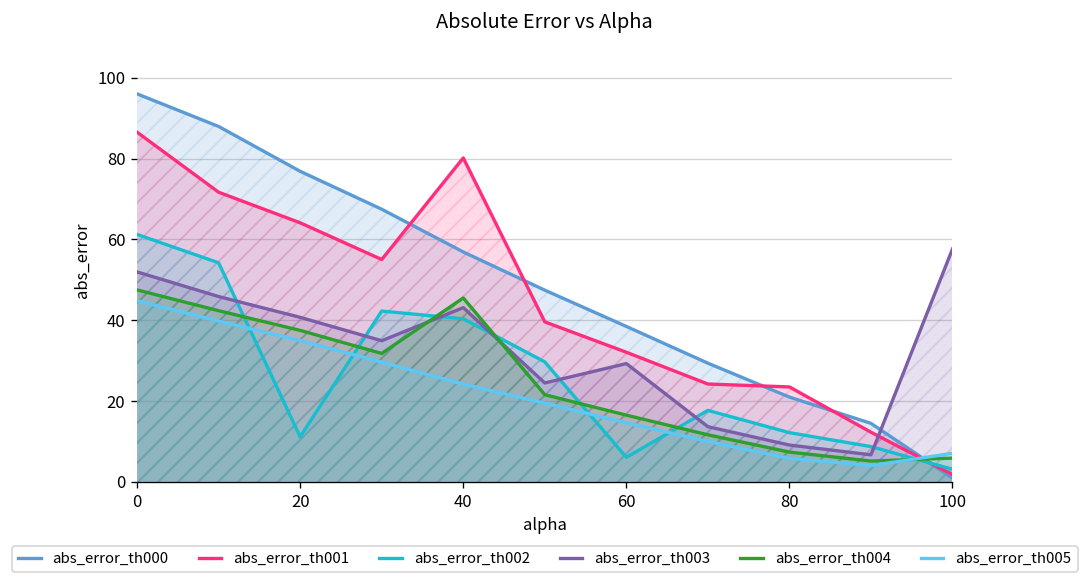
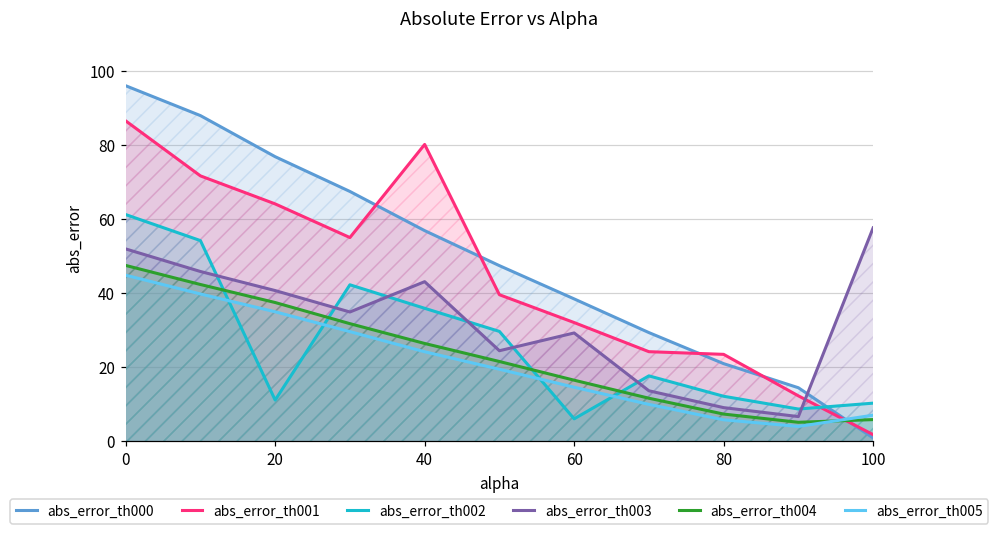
  {
    "abs_error_th001": {
      "0": 87,
      "20": 64,
      "40": 80,
      "60": 32,
      "80": 23,
      "100": 2
    },
    "abs_error_th002": {
      "0": 61,
      "20": 11,
-     "40": 40,
+     "40": 36,
      "60": 6,
      "80": 12,
-     "100": 3
+     "100": 10
    },
    "abs_error_th003": {
      "0": 52,
      "20": 41,
      "40": 43,
      "60": 29,
      "80": 9,
      "100": 58
    },
    "abs_error_th004": {
      "0": 48,
      "20": 37,
-     "40": 46,
+     "40": 26,
      "60": 17,
      "80": 7,
      "100": 6
    }
  }
